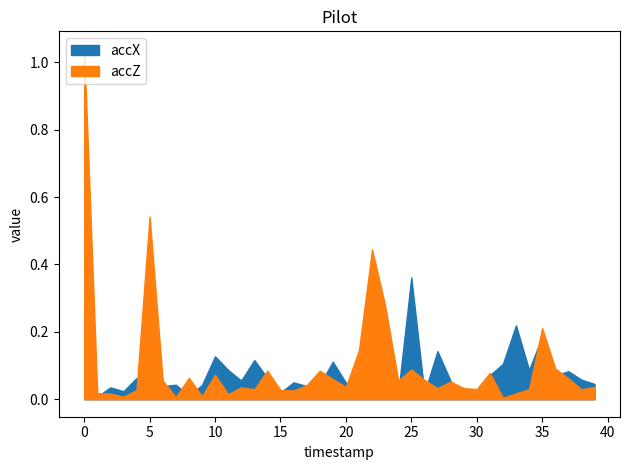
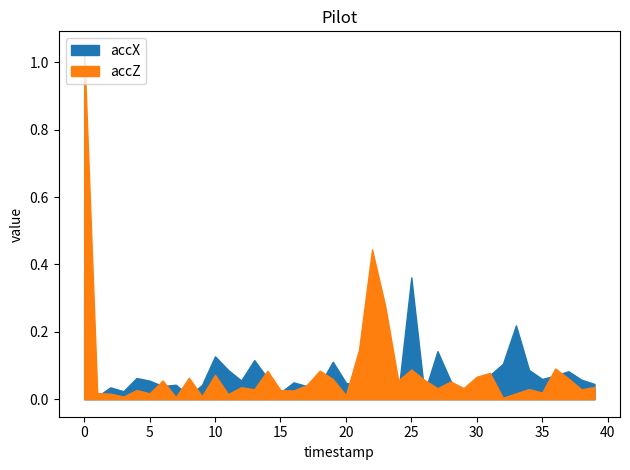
  {
    "accX": {
      "10": 0.13,
      "20": 0.05,
      "25": 0.36,
-     "35": 0.19
+     "35": 0.06
    },
    "accZ": {
-     "5": 0.54,
+     "5": 0.02,
      "10": 0.07,
-     "20": 0.04,
+     "20": 0.01,
      "25": 0.09,
-     "30": 0.03,
-     "35": 0.21
+     "30": 0.07,
+     "35": 0.02
    }
  }
